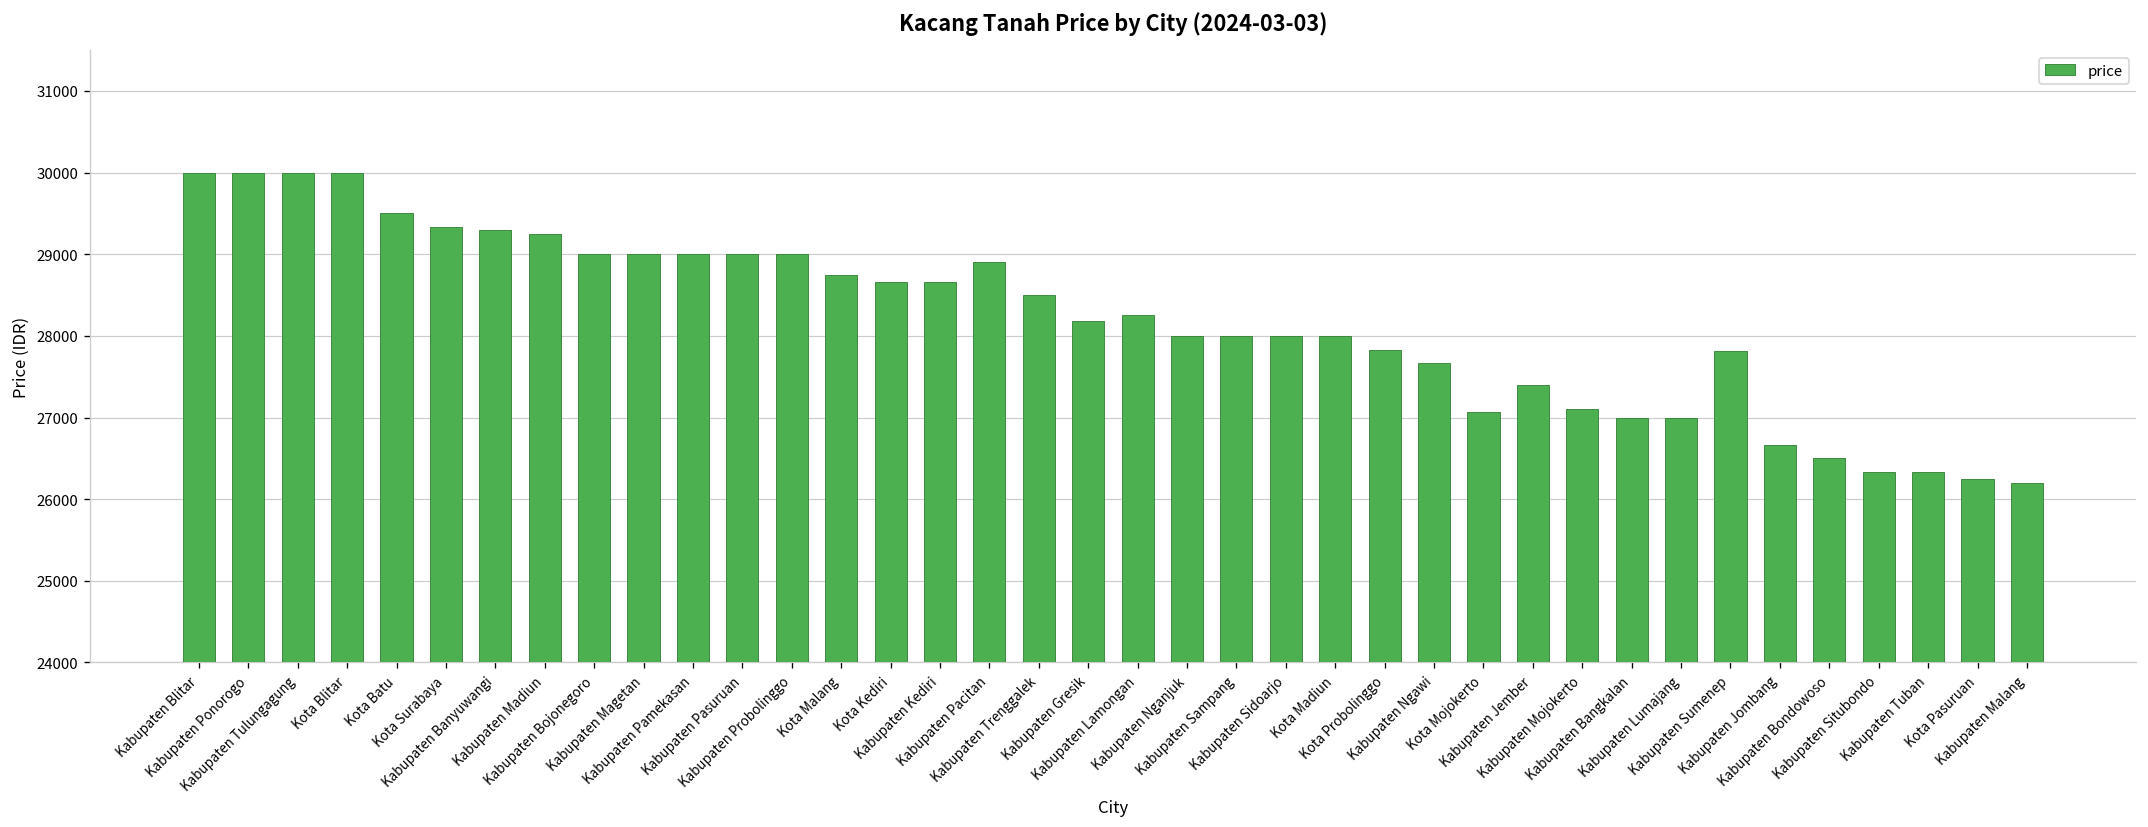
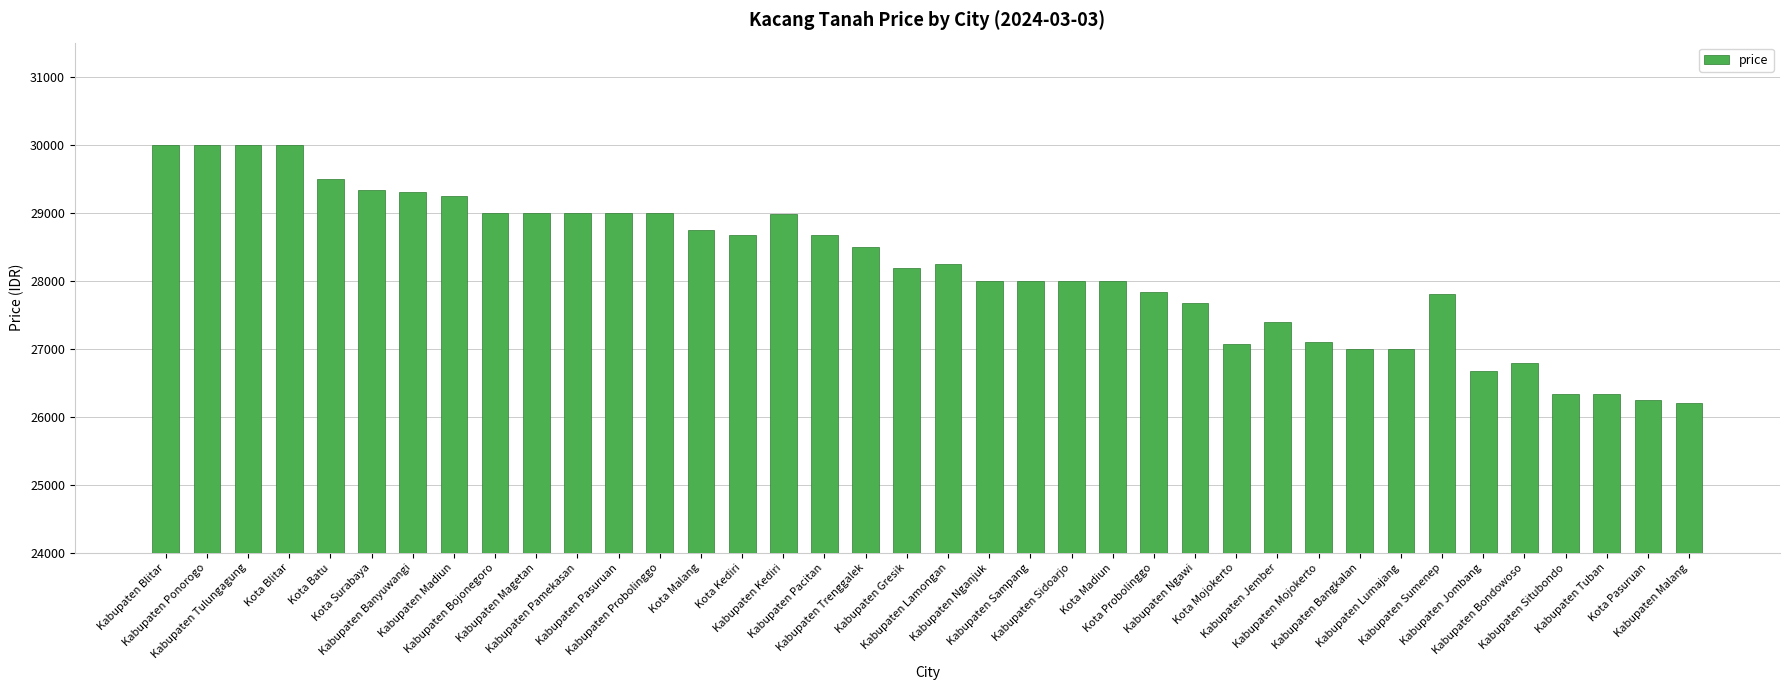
  {
    "Kabupaten Blitar": 30000,
    "Kabupaten Ponorogo": 30000,
    "Kabupaten Tulungagung": 30000,
    "Kota Blitar": 30000,
    "Kota Batu": 29500,
    "Kota Surabaya": 29300,
    "Kabupaten Banyuwangi": 29300,
    "Kabupaten Madiun": 29300,
    "Kabupaten Bojonegoro": 29000,
    "Kabupaten Magetan": 29000,
    "Kabupaten Pamekasan": 29000,
    "Kabupaten Pasuruan": 29000,
    "Kabupaten Probolinggo": 29000,
    "Kota Malang": 28800,
    "Kota Kediri": 28700,
-   "Kabupaten Kediri": 28700,
-   "Kabupaten Pacitan": 28900,
+   "Kabupaten Kediri": 29000,
+   "Kabupaten Pacitan": 28700,
    "Kabupaten Trenggalek": 28500,
    "Kabupaten Gresik": 28200,
    "Kabupaten Lamongan": 28300,
    "Kabupaten Nganjuk": 28000,
    "Kabupaten Sampang": 28000,
    "Kabupaten Sidoarjo": 28000,
    "Kota Madiun": 28000,
    "Kota Probolinggo": 27800,
    "Kabupaten Ngawi": 27700,
    "Kota Mojokerto": 27100,
    "Kabupaten Jember": 27400,
    "Kabupaten Mojokerto": 27100,
    "Kabupaten Bangkalan": 27000,
    "Kabupaten Lumajang": 27000,
    "Kabupaten Sumenep": 27800,
    "Kabupaten Jombang": 26700,
-   "Kabupaten Bondowoso": 26500,
+   "Kabupaten Bondowoso": 26800,
    "Kabupaten Situbondo": 26300,
    "Kabupaten Tuban": 26300,
    "Kota Pasuruan": 26300,
    "Kabupaten Malang": 26200
  }
